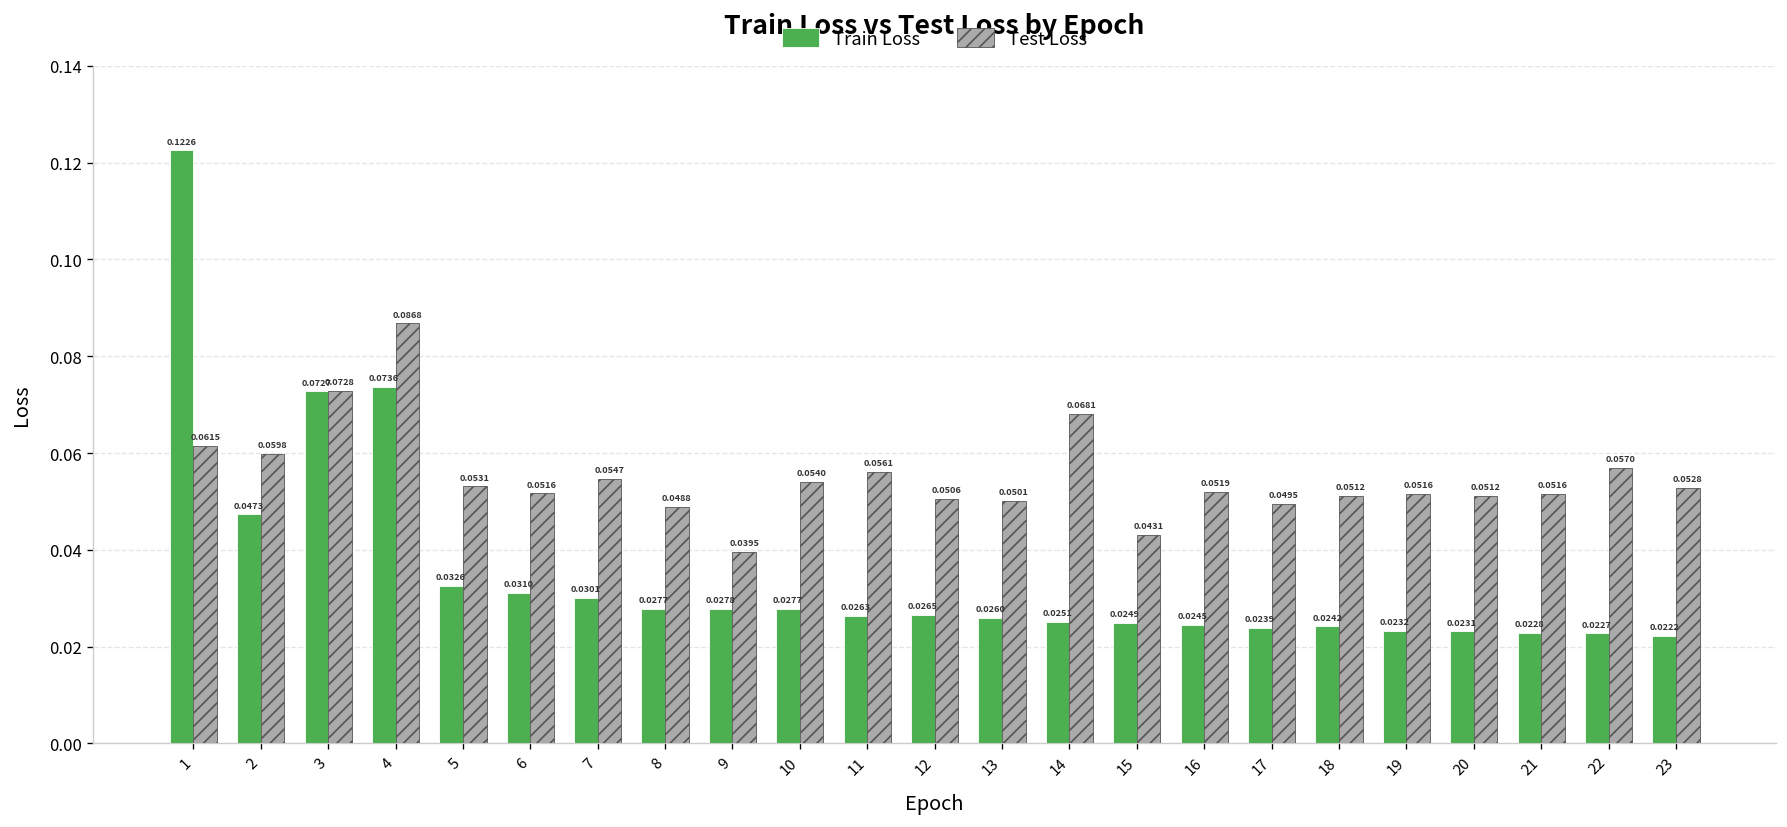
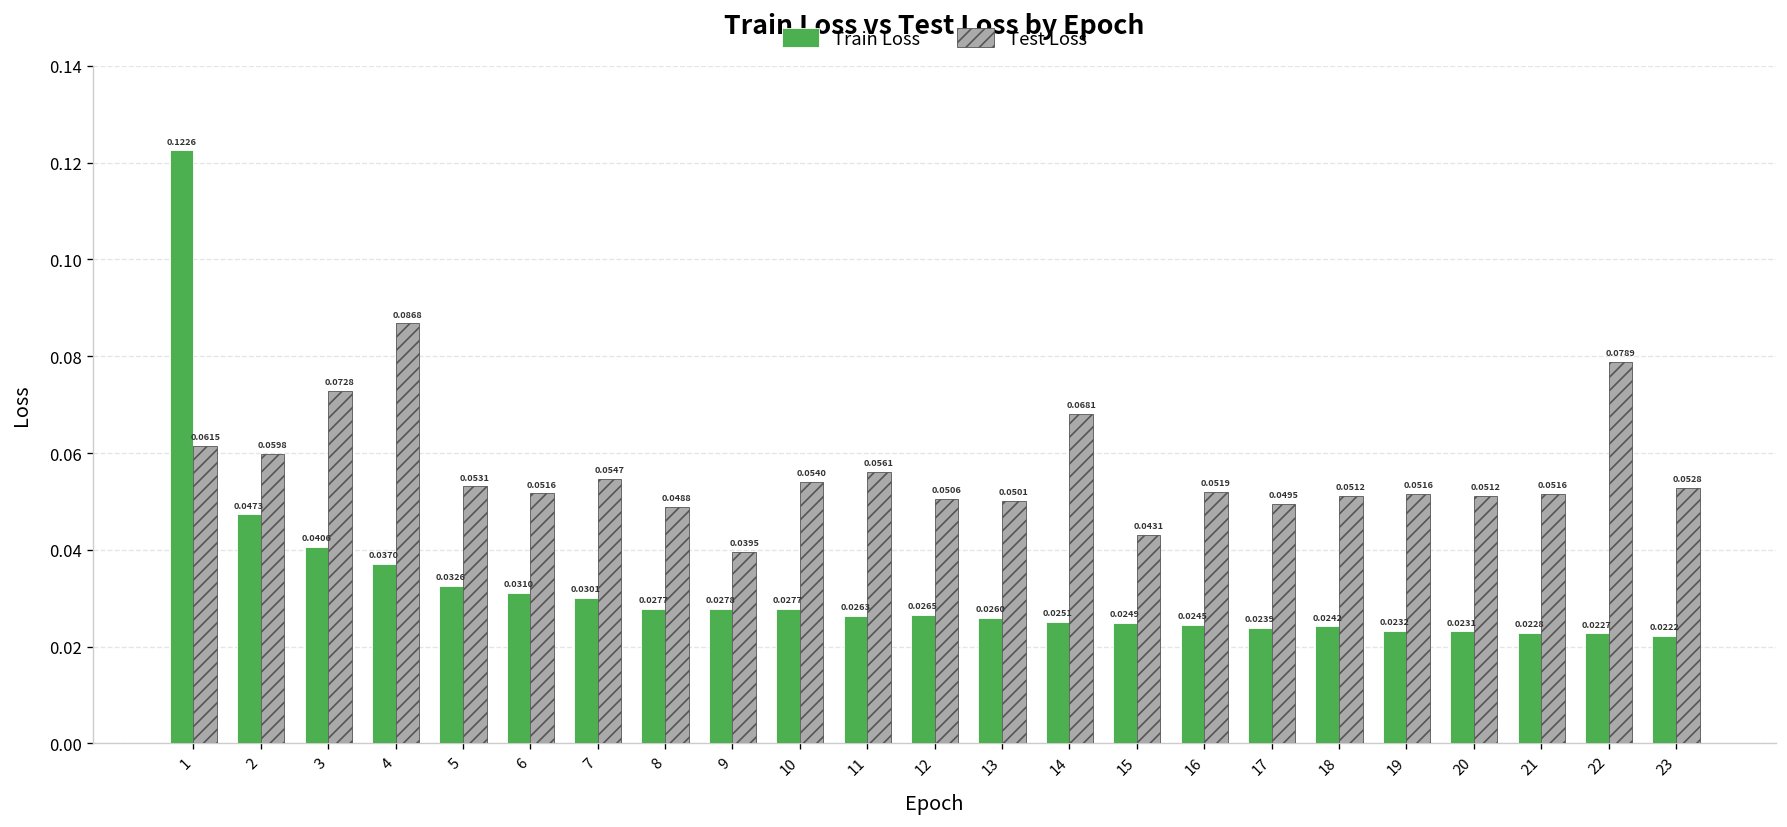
  {
    "Train Loss": {
      "1": 0.1226,
      "2": 0.0473,
-     "3": 0.0727,
-     "4": 0.0736,
+     "3": 0.0406,
+     "4": 0.0370,
      "5": 0.0326,
      "6": 0.0310,
      "7": 0.0301,
      "8": 0.0277,
      "9": 0.0278,
      "10": 0.0277,
      "11": 0.0263,
      "12": 0.0265,
      "13": 0.0260,
      "14": 0.0251,
      "15": 0.0249,
      "16": 0.0245,
      "17": 0.0239,
      "18": 0.0242,
      "19": 0.0232,
      "20": 0.0231,
      "21": 0.0228,
      "22": 0.0227,
      "23": 0.0222
    },
    "Test Loss": {
      "1": 0.0615,
      "2": 0.0598,
      "3": 0.0728,
      "4": 0.0868,
      "5": 0.0531,
      "6": 0.0516,
      "7": 0.0547,
      "8": 0.0488,
      "9": 0.0395,
      "10": 0.0540,
      "11": 0.0561,
      "12": 0.0506,
      "13": 0.0501,
      "14": 0.0681,
      "15": 0.0431,
      "16": 0.0519,
      "17": 0.0495,
      "18": 0.0512,
      "19": 0.0516,
      "20": 0.0512,
      "21": 0.0516,
-     "22": 0.0570,
+     "22": 0.0789,
      "23": 0.0528
    }
  }
